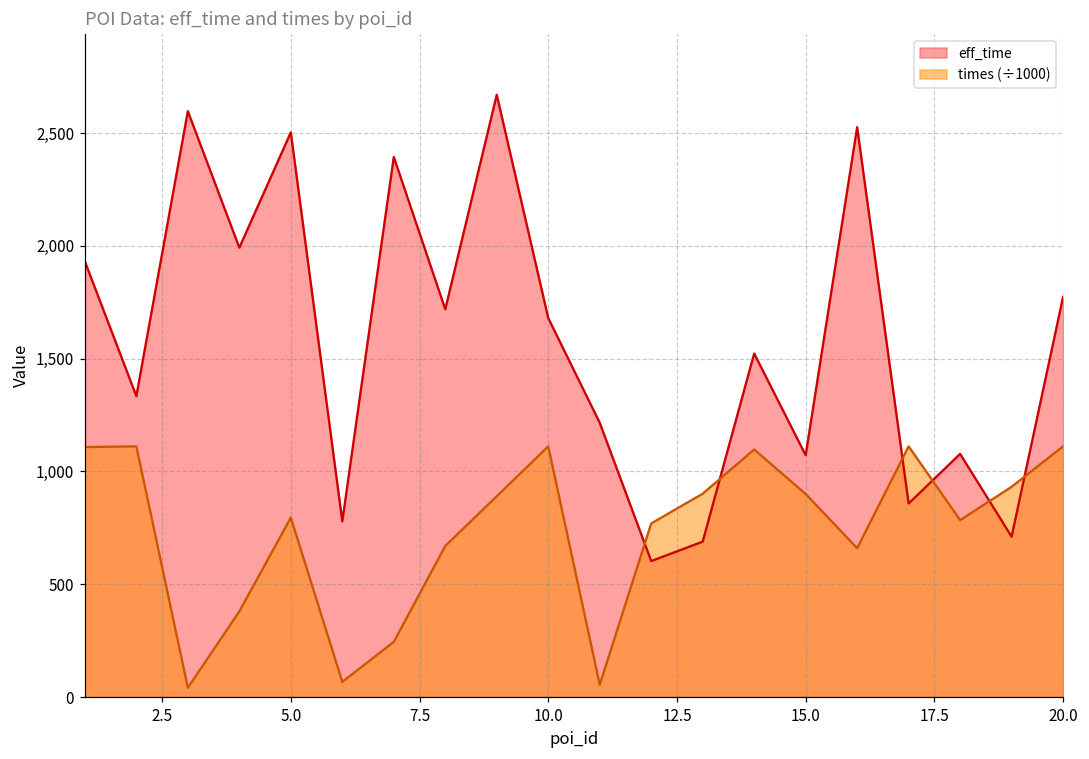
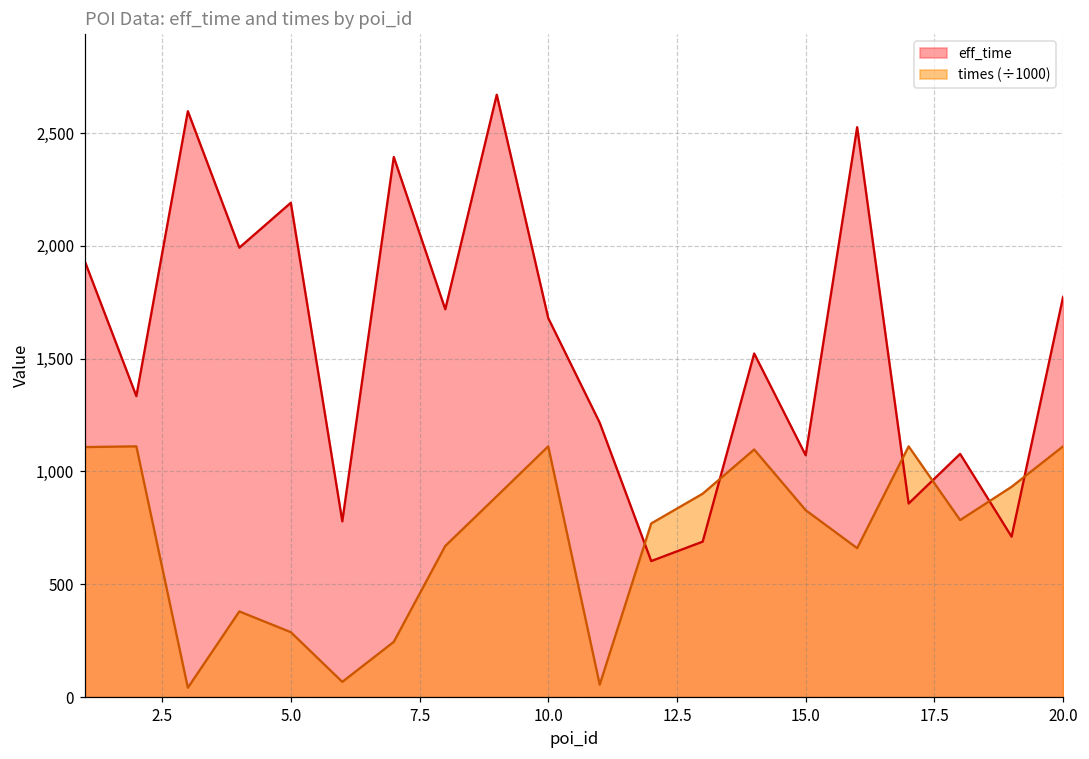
  {
    "eff_time": {
-     "5.0": "2,500",
+     "5.0": "2,190",
      "10.0": "1,680",
      "15.0": "1,070",
      "20.0": "1,770"
    },
    "times (÷1000)": {
-     "5.0": "800",
+     "5.0": "290",
      "10.0": "1,110",
-     "15.0": "900",
+     "15.0": "830",
      "20.0": "1,110"
    }
  }
